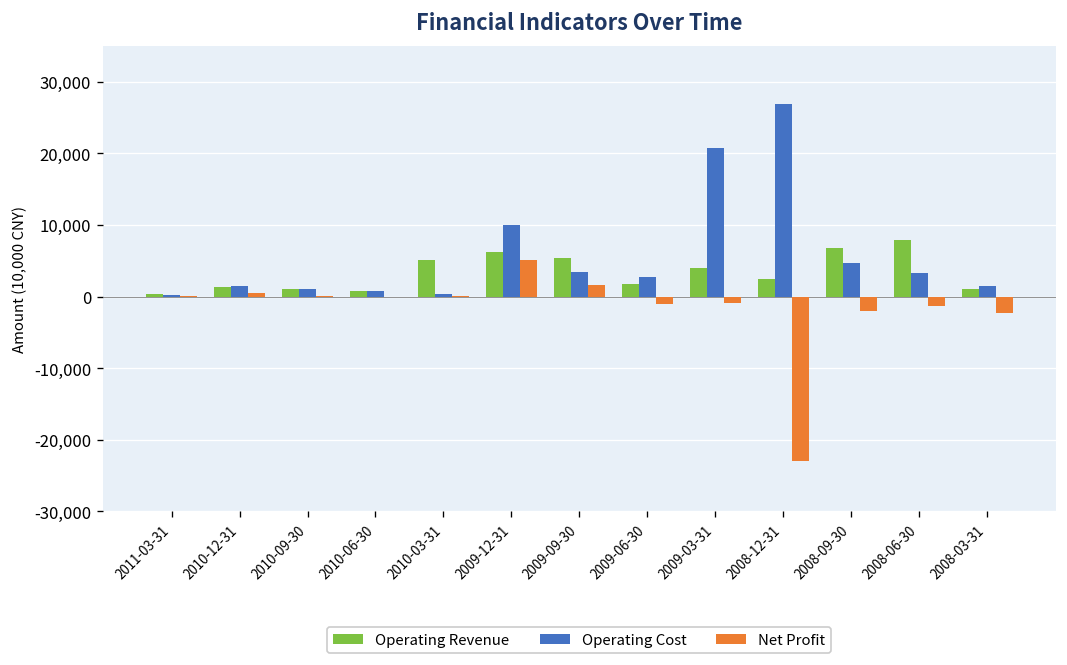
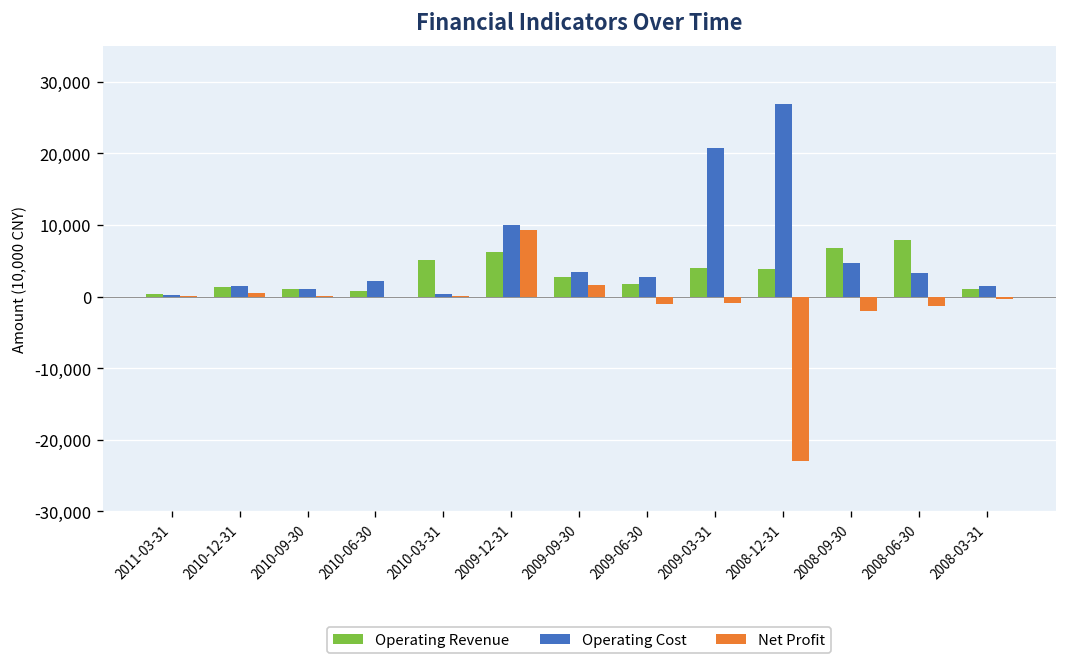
  {
    "Operating Revenue": {
      "2010-12-31": "1,000",
      "2010-09-30": "1,000",
      "2010-06-30": "1,000",
      "2010-03-31": "5,000",
      "2009-12-31": "6,000",
-     "2009-09-30": "5,000",
+     "2009-09-30": "3,000",
      "2009-06-30": "2,000",
      "2009-03-31": "4,000",
-     "2008-12-31": "2,000",
+     "2008-12-31": "4,000",
      "2008-09-30": "7,000",
      "2008-06-30": "8,000",
      "2008-03-31": "1,000"
    },
    "Operating Cost": {
      "2010-12-31": "2,000",
      "2010-09-30": "1,000",
-     "2010-06-30": "1,000",
+     "2010-06-30": "2,000",
      "2009-12-31": "10,000",
      "2009-09-30": "3,000",
      "2009-06-30": "3,000",
      "2009-03-31": "21,000",
      "2008-12-31": "27,000",
      "2008-09-30": "5,000",
      "2008-06-30": "3,000",
      "2008-03-31": "2,000"
    },
    "Net Profit": {
      "2010-12-31": "1,000",
-     "2009-12-31": "5,000",
+     "2009-12-31": "9,000",
      "2009-09-30": "2,000",
      "2009-06-30": "-1,000",
      "2009-03-31": "-1,000",
      "2008-12-31": "-23,000",
      "2008-09-30": "-2,000",
      "2008-06-30": "-1,000",
-     "2008-03-31": "-2,000"
+     "2008-03-31": "0"
    }
  }
